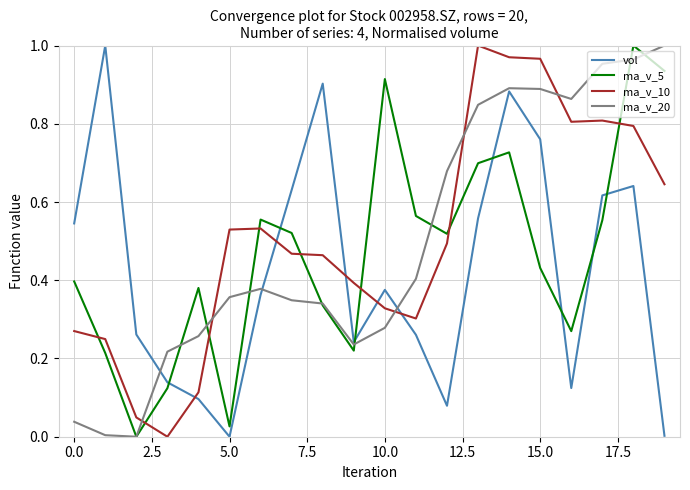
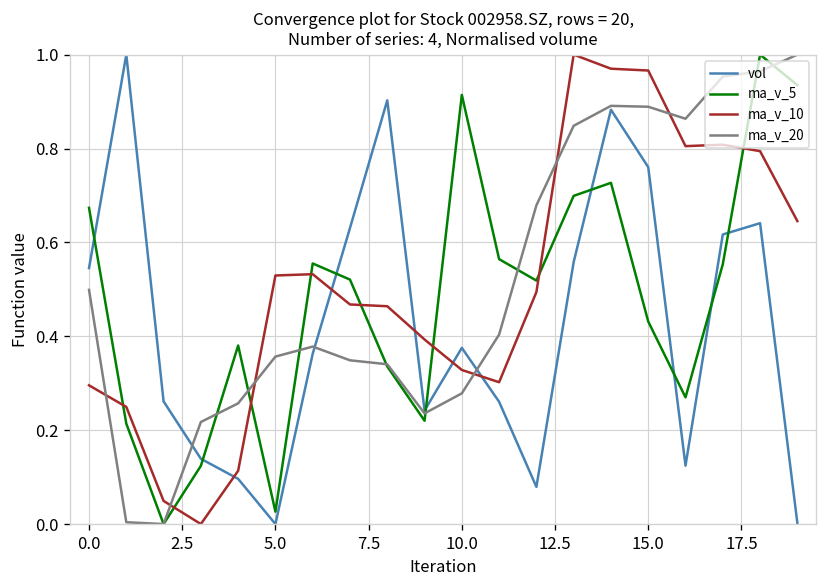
  {
    "vol": {
      "0.0": 0.55,
      "5.0": 0.00,
      "10.0": 0.38,
      "15.0": 0.76
    },
    "ma_v_5": {
-     "0.0": 0.40,
+     "0.0": 0.67,
      "5.0": 0.03,
      "10.0": 0.91,
      "15.0": 0.43
    },
    "ma_v_10": {
-     "0.0": 0.27,
+     "0.0": 0.30,
      "5.0": 0.53,
      "10.0": 0.33,
      "15.0": 0.97
    },
    "ma_v_20": {
-     "0.0": 0.04,
+     "0.0": 0.50,
      "5.0": 0.36,
      "10.0": 0.28,
      "15.0": 0.89
    }
  }
